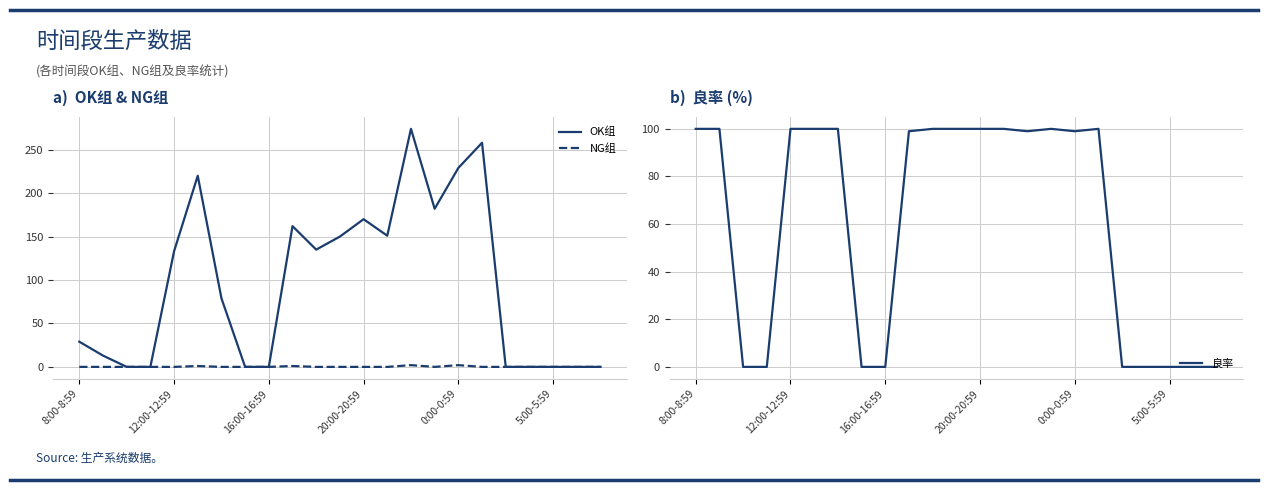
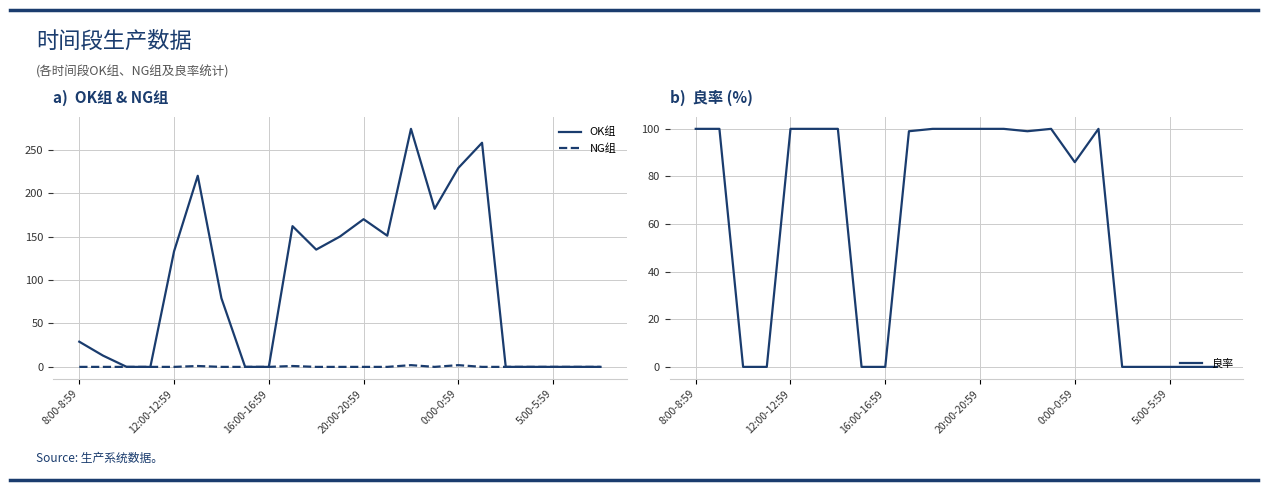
  {
    "b) 良率 (%)": {
      "8:00-8:59": 100,
      "12:00-12:59": 100,
      "16:00-16:59": 0,
      "20:00-20:59": 100,
-     "0:00-0:59": 99,
+     "0:00-0:59": 86,
      "5:00-5:59": 0
    }
  }
